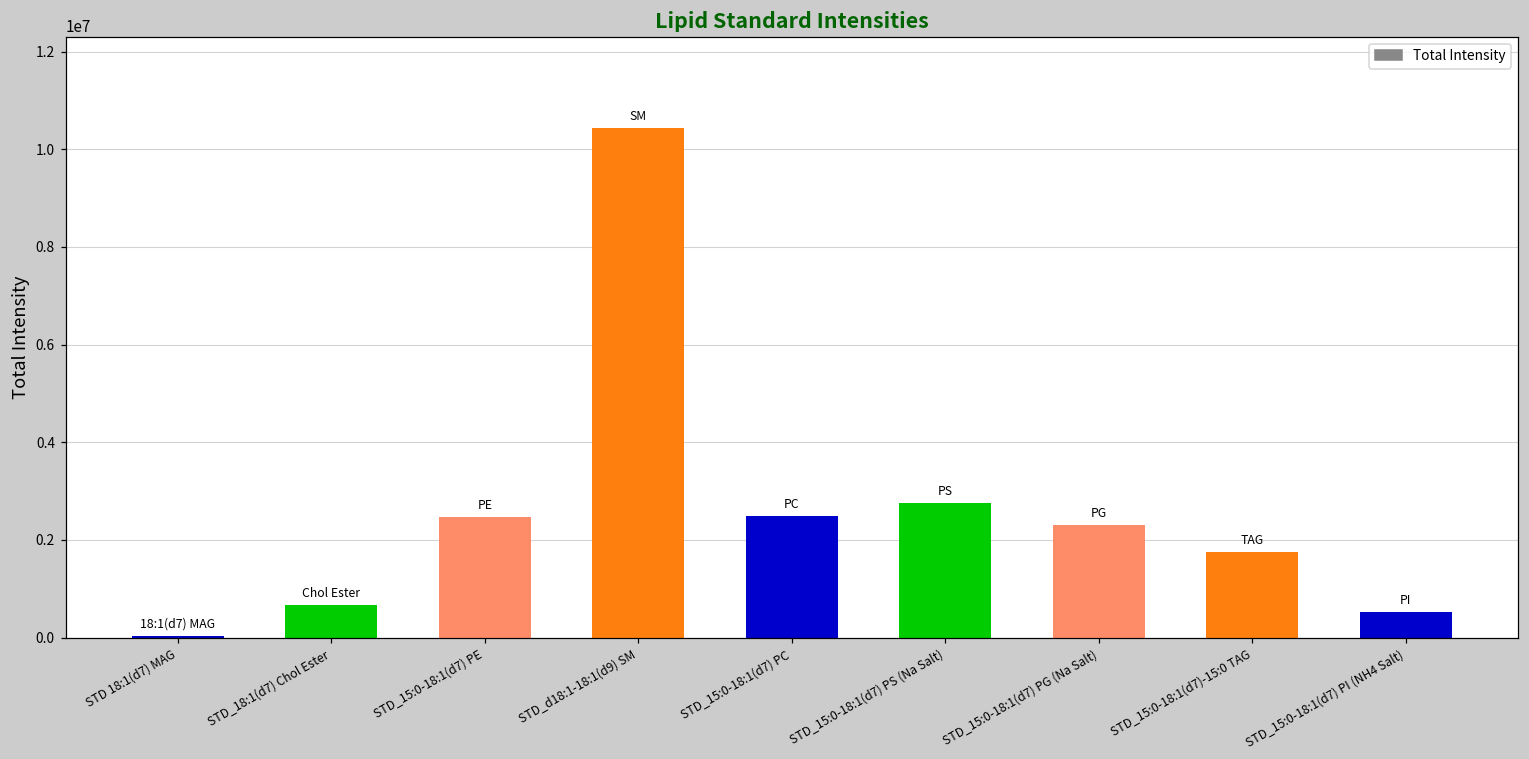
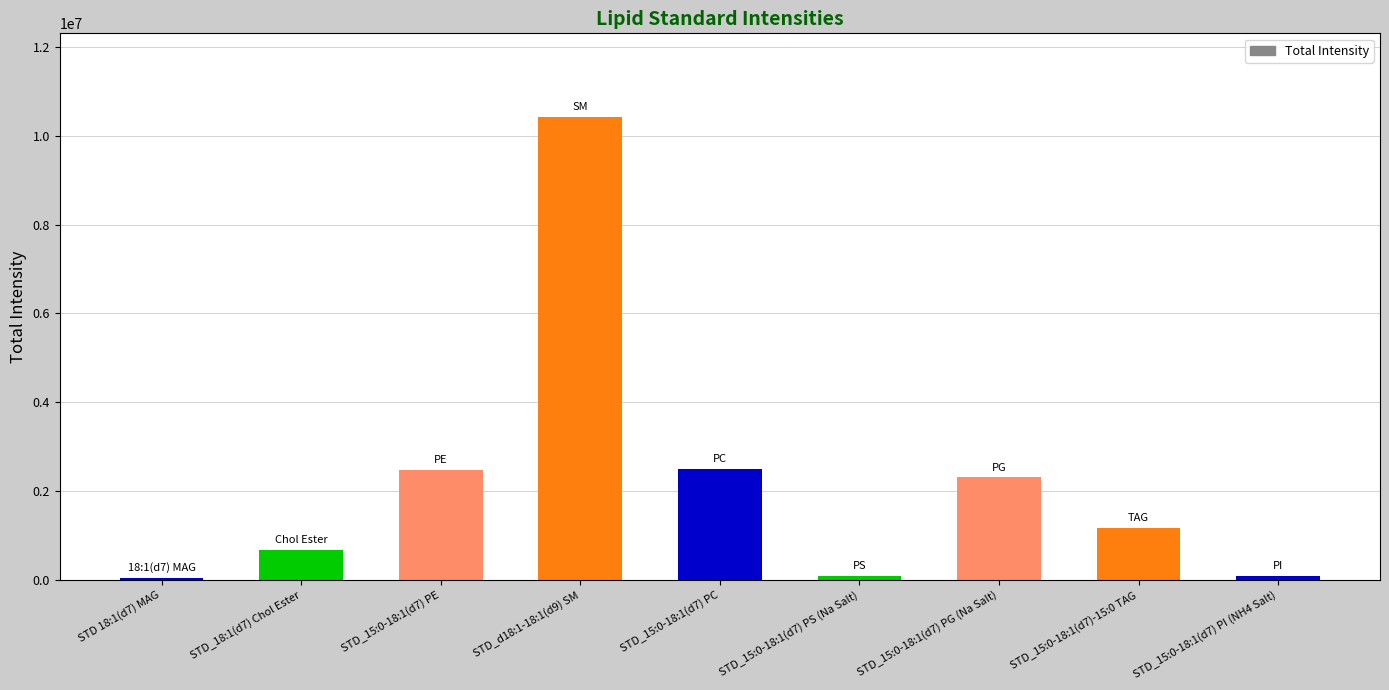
  {
    "STD_18:1(d7) Chol Ester": 700000,
    "STD_15:0-18:1(d7) PE": 2500000,
    "STD_d18:1-18:1(d9) SM": 10400000,
    "STD_15:0-18:1(d7) PC": 2500000,
-   "STD_15:0-18:1(d7) PS (Na Salt)": 2800000,
+   "STD_15:0-18:1(d7) PS (Na Salt)": 100000,
    "STD_15:0-18:1(d7) PG (Na Salt)": 2300000,
-   "STD_15:0-18:1(d7)-15:0 TAG": 1800000,
-   "STD_15:0-18:1(d7) PI (NH4 Salt)": 500000
+   "STD_15:0-18:1(d7)-15:0 TAG": 1200000,
+   "STD_15:0-18:1(d7) PI (NH4 Salt)": 100000
  }
